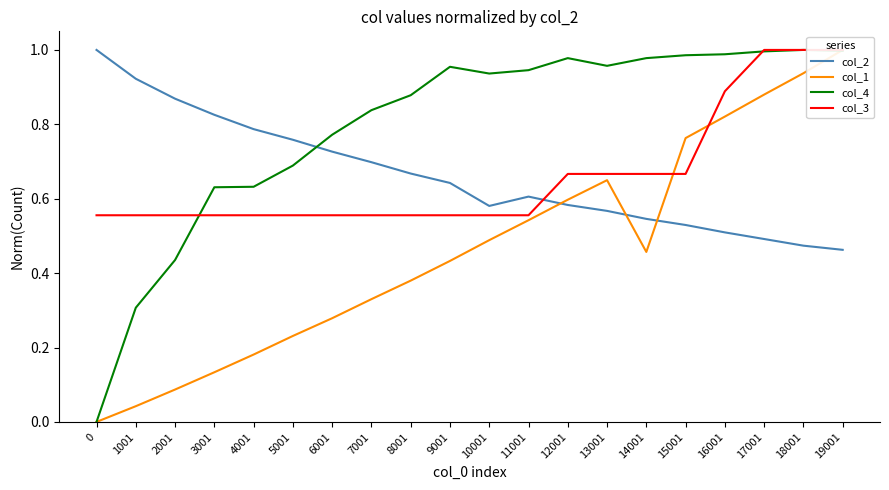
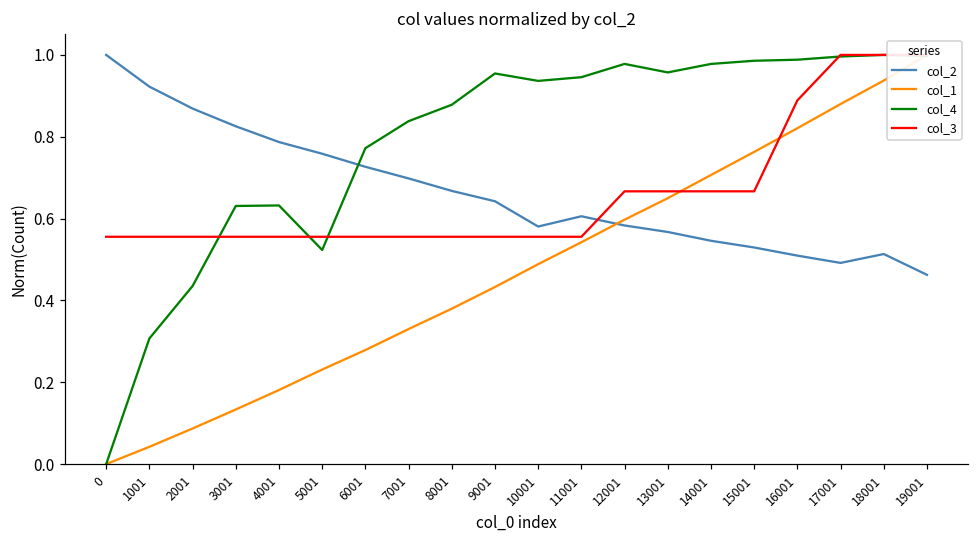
  {
    "col_2": {
      "0": 1.00,
      "1001": 0.92,
      "2001": 0.87,
      "3001": 0.83,
      "4001": 0.79,
      "5001": 0.76,
      "6001": 0.73,
      "7001": 0.70,
      "8001": 0.67,
      "9001": 0.64,
      "10001": 0.58,
      "11001": 0.61,
      "12001": 0.58,
      "13001": 0.57,
      "14001": 0.55,
      "15001": 0.53,
      "16001": 0.51,
      "17001": 0.49,
-     "18001": 0.47,
+     "18001": 0.51,
      "19001": 0.46
    },
    "col_1": {
      "1001": 0.04,
      "2001": 0.09,
      "3001": 0.13,
      "4001": 0.18,
      "5001": 0.23,
      "6001": 0.28,
      "7001": 0.33,
      "8001": 0.38,
      "9001": 0.43,
      "10001": 0.49,
      "11001": 0.54,
      "12001": 0.60,
      "13001": 0.65,
-     "14001": 0.46,
+     "14001": 0.71,
      "15001": 0.76,
      "16001": 0.82,
      "17001": 0.88,
      "18001": 0.94
    },
    "col_4": {
      "1001": 0.31,
      "2001": 0.44,
      "3001": 0.63,
      "4001": 0.63,
-     "5001": 0.69,
+     "5001": 0.52,
      "6001": 0.77,
      "7001": 0.84,
      "8001": 0.88,
      "9001": 0.95,
      "10001": 0.94,
      "11001": 0.95,
      "12001": 0.98,
      "13001": 0.96,
      "14001": 0.98,
      "15001": 0.99,
      "16001": 0.99
    },
    "col_3": {
      "0": 0.56,
      "1001": 0.56,
      "2001": 0.56,
      "3001": 0.56,
      "4001": 0.56,
      "5001": 0.56,
      "6001": 0.56,
      "7001": 0.56,
      "8001": 0.56,
      "9001": 0.56,
      "10001": 0.56,
      "11001": 0.56,
      "12001": 0.67,
      "13001": 0.67,
      "14001": 0.67,
      "15001": 0.67,
      "16001": 0.89
    }
  }
